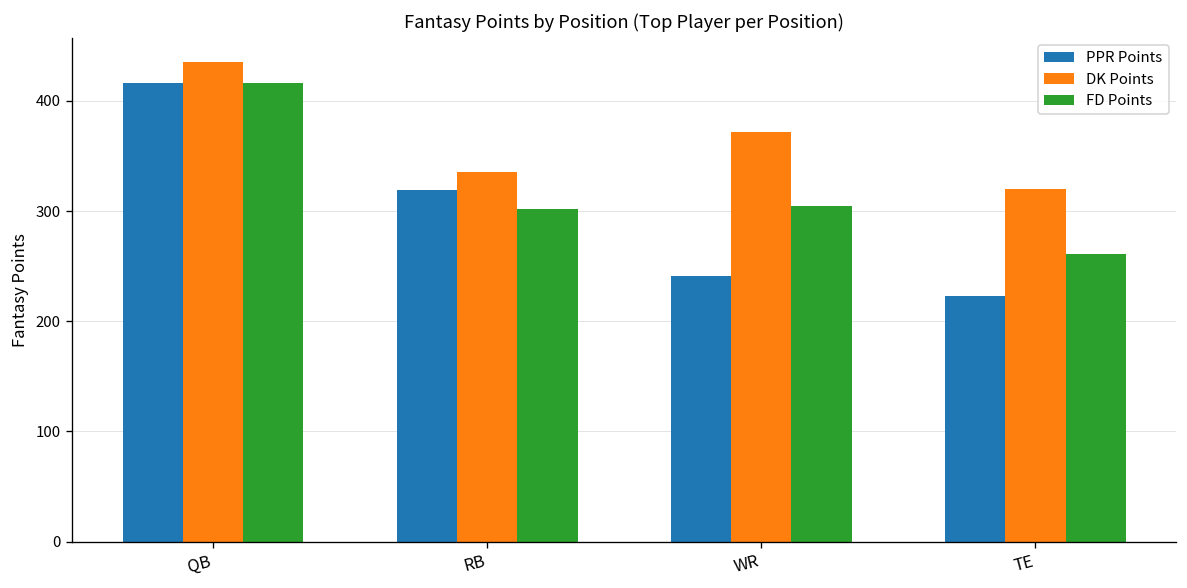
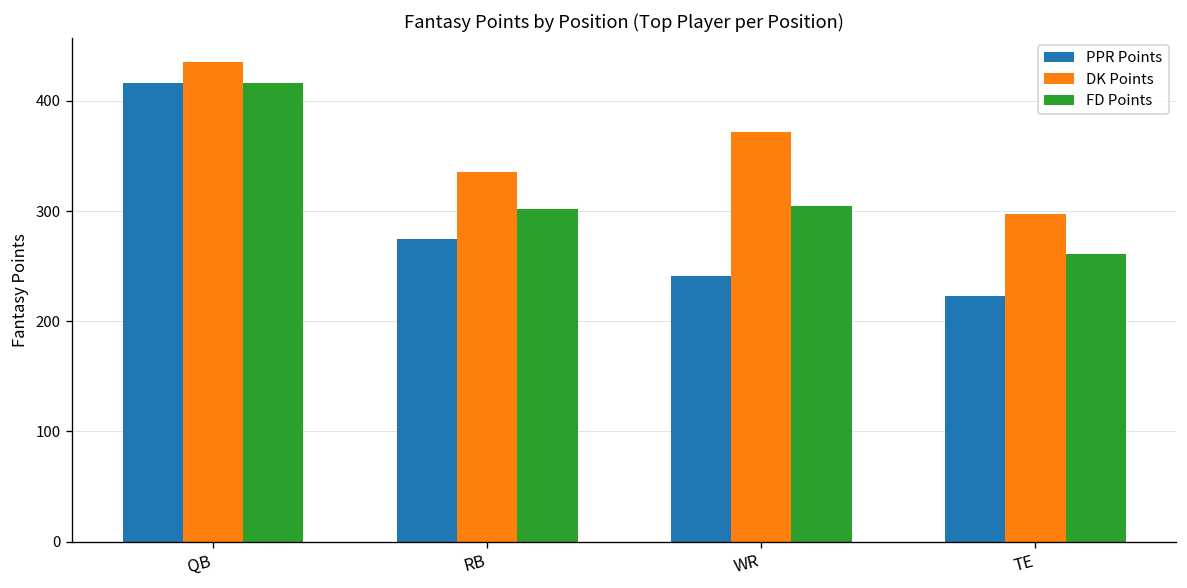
  {
    "PPR Points": {
      "QB": 420,
-     "RB": 320,
+     "RB": 280,
      "WR": 240,
      "TE": 220
    },
    "DK Points": {
      "QB": 440,
      "RB": 340,
      "WR": 370,
-     "TE": 320
+     "TE": 300
    },
    "FD Points": {
      "QB": 420,
      "RB": 300,
      "WR": 300,
      "TE": 260
    }
  }
